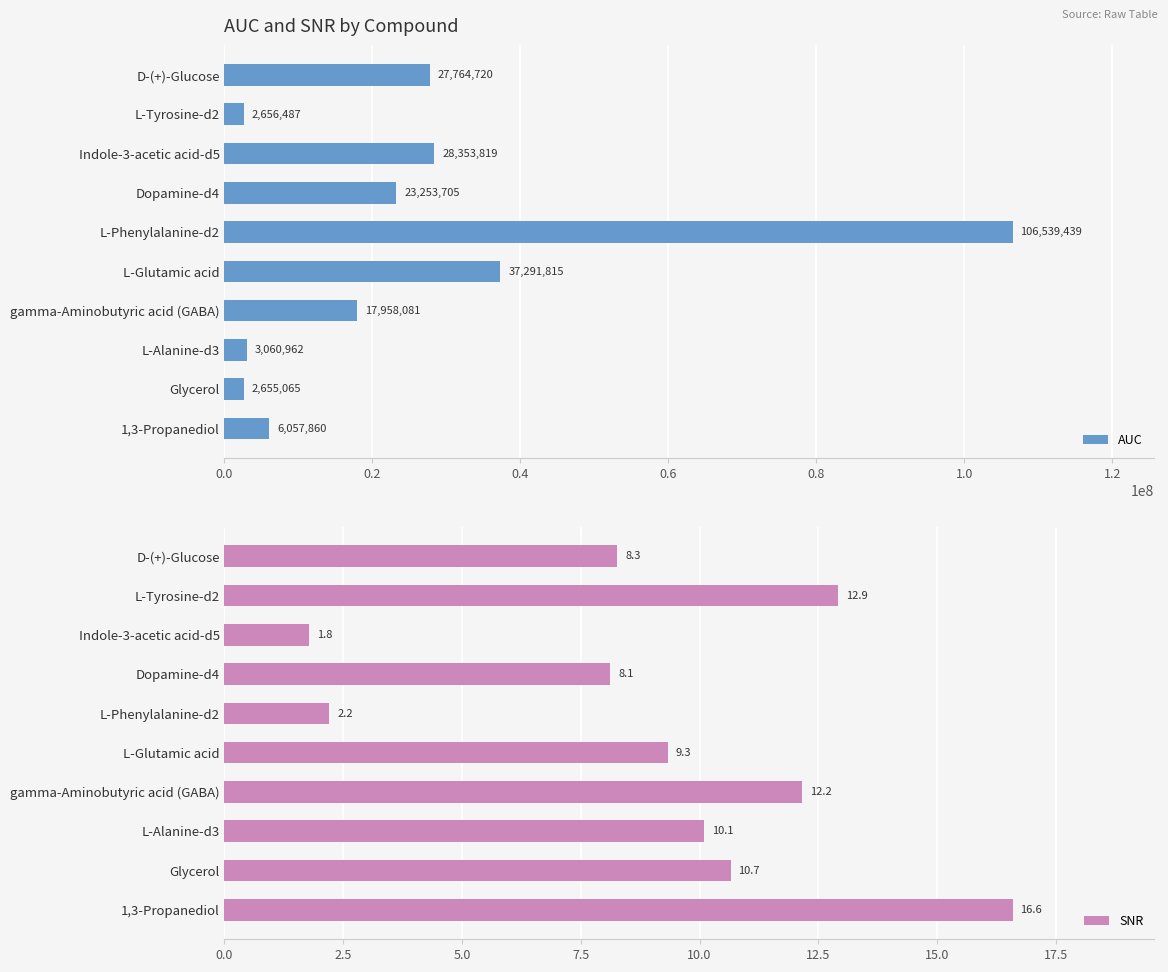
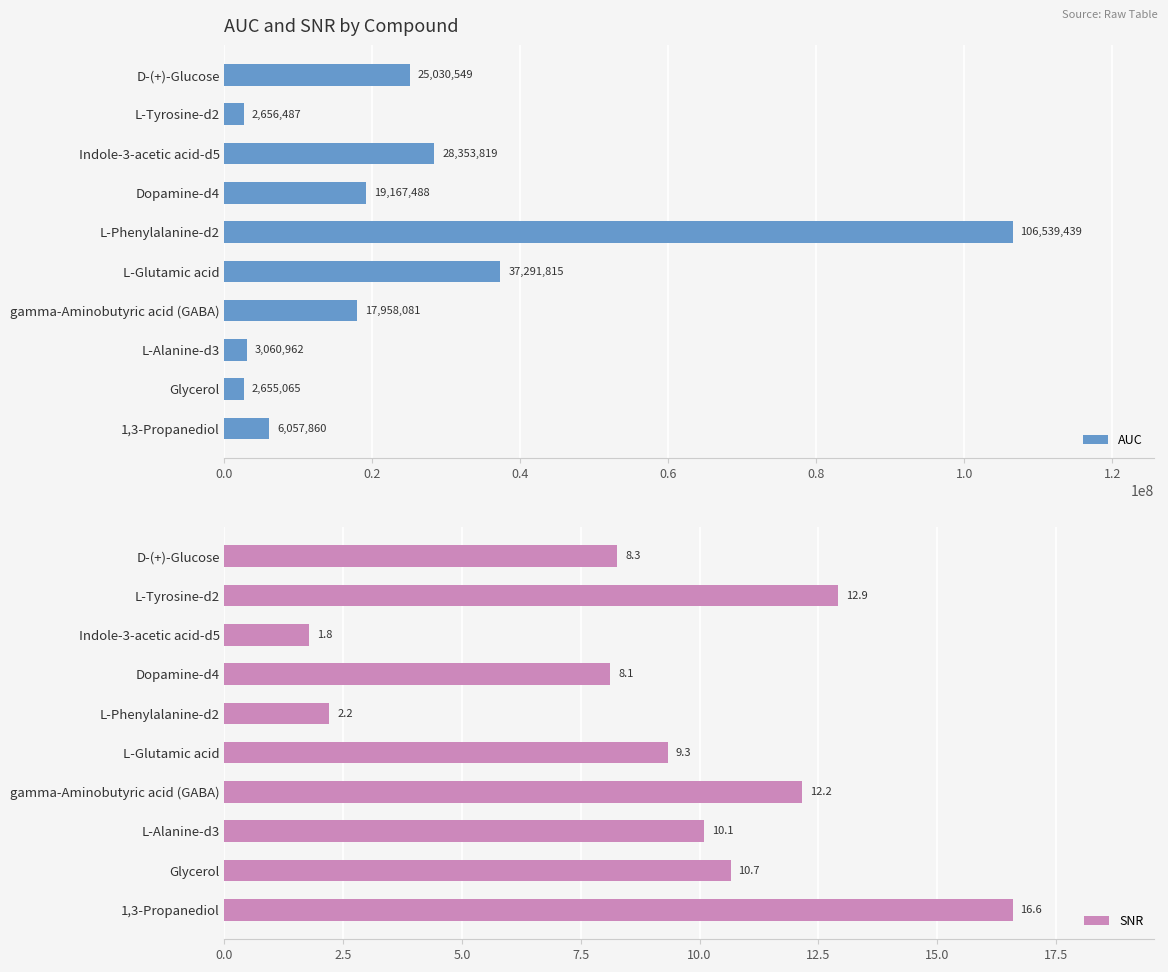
  {
    "AUC and SNR by Compound": {
-     "D-(+)-Glucose": "27,764,720",
+     "D-(+)-Glucose": "25,030,549",
      "L-Tyrosine-d2": "2,656,487",
      "Indole-3-acetic acid-d5": "28,353,819",
-     "Dopamine-d4": "23,253,705",
+     "Dopamine-d4": "19,167,488",
      "L-Phenylalanine-d2": "106,539,439",
      "L-Glutamic acid": "37,291,815",
      "gamma-Aminobutyric acid (GABA)": "17,958,081",
      "L-Alanine-d3": "3,060,962",
      "Glycerol": "2,655,065",
      "1,3-Propanediol": "6,057,860"
    }
  }
